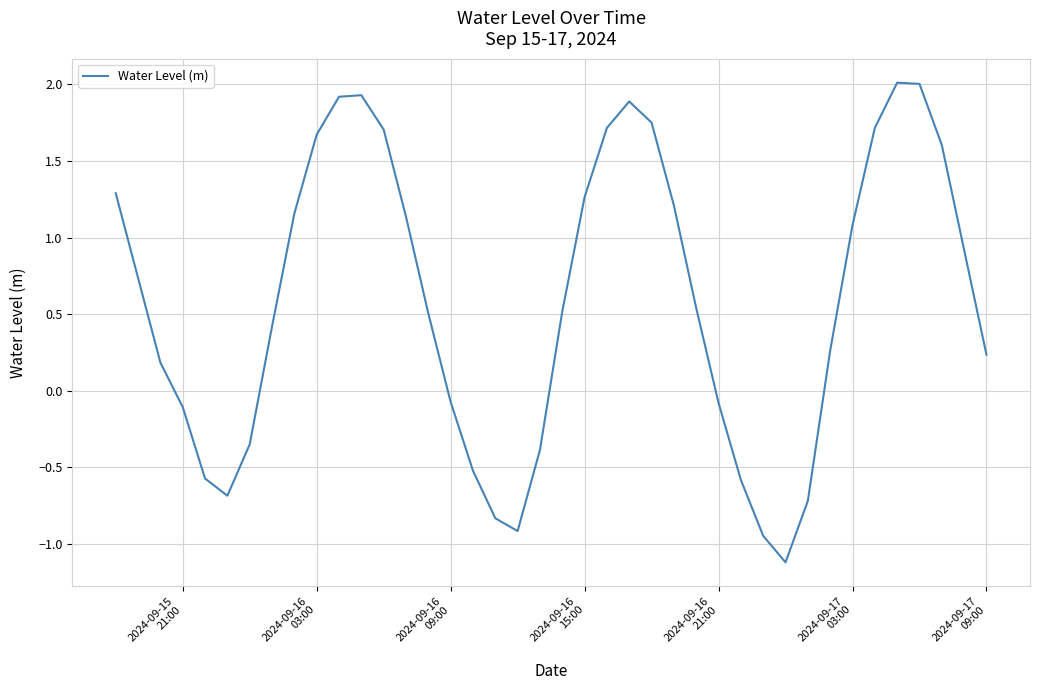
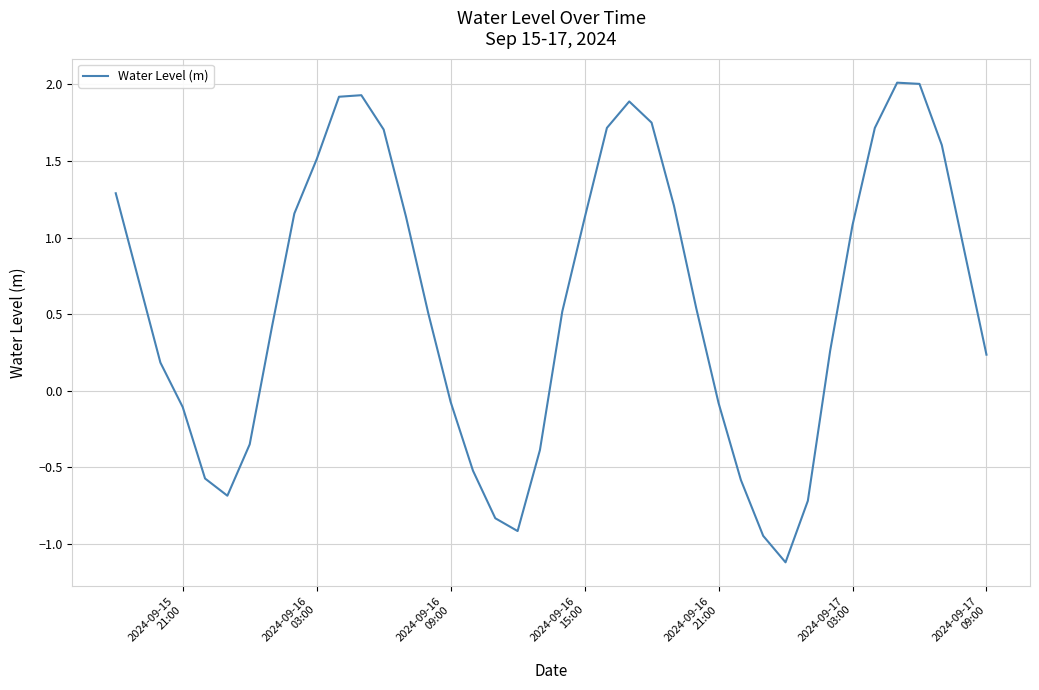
  {
    "2024-09-15 21:00": -0.11,
-   "2024-09-16 03:00": 1.67,
+   "2024-09-16 03:00": 1.51,
    "2024-09-16 09:00": -0.07,
-   "2024-09-16 15:00": 1.26,
+   "2024-09-16 15:00": 1.13,
    "2024-09-16 21:00": -0.08,
    "2024-09-17 03:00": 1.08,
    "2024-09-17 09:00": 0.23
  }
